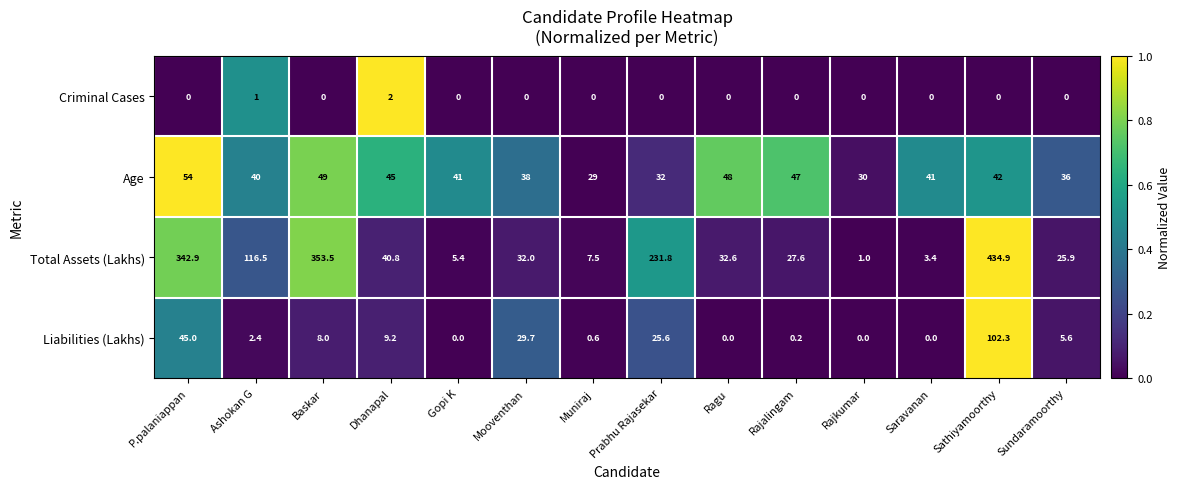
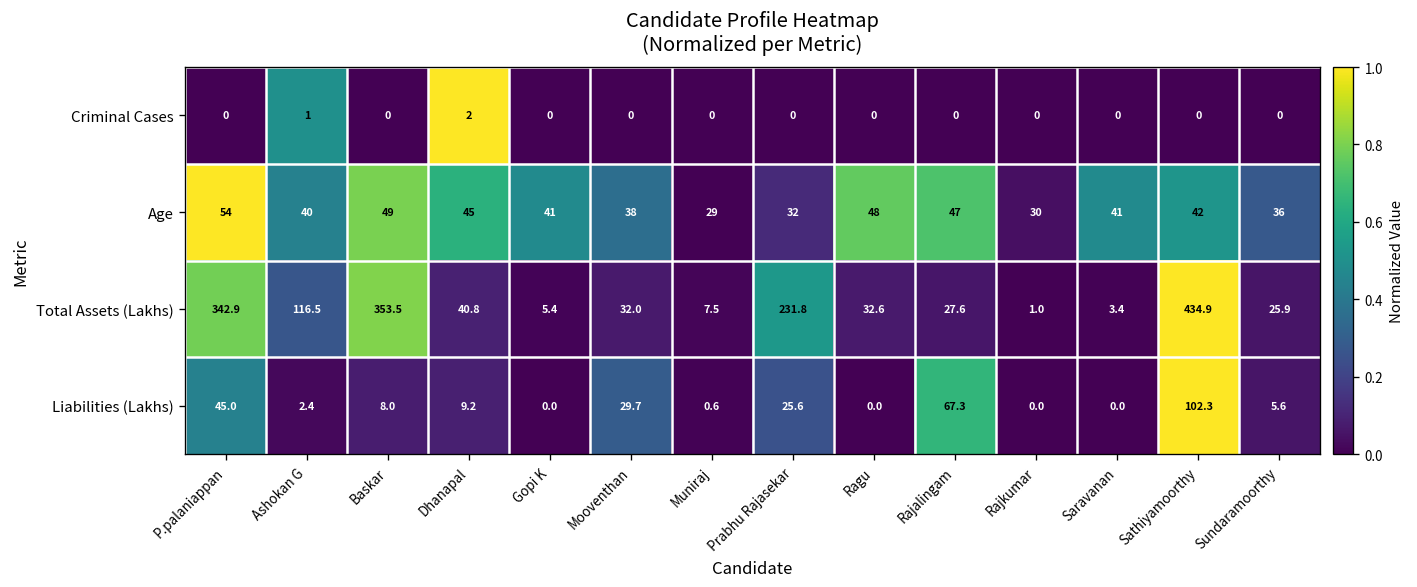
  {
    "Criminal Cases": {
      "P.palaniappan": 0,
      "Ashokan G": 1,
      "Baskar": 0,
      "Dhanapal": 2,
      "Gopi K": 0,
      "Mooventhan": 0,
      "Muniraj": 0,
      "Prabhu Rajasekar": 0,
      "Ragu": 0,
      "Rajalingam": 0,
      "Rajkumar": 0,
      "Saravanan": 0,
      "Sathiyamoorthy": 0,
      "Sundaramoorthy": 0
    },
    "Age": {
      "P.palaniappan": 54,
      "Ashokan G": 40,
      "Baskar": 49,
      "Dhanapal": 45,
      "Gopi K": 41,
      "Mooventhan": 38,
      "Muniraj": 29,
      "Prabhu Rajasekar": 32,
      "Ragu": 48,
      "Rajalingam": 47,
      "Rajkumar": 30,
      "Saravanan": 41,
      "Sathiyamoorthy": 42,
      "Sundaramoorthy": 36
    },
    "Total Assets (Lakhs)": {
      "P.palaniappan": 342.9,
      "Ashokan G": 116.5,
      "Baskar": 353.5,
      "Dhanapal": 40.8,
      "Gopi K": 5.4,
      "Mooventhan": 32.0,
      "Muniraj": 7.5,
      "Prabhu Rajasekar": 231.8,
      "Ragu": 32.6,
      "Rajalingam": 27.6,
      "Rajkumar": 1.0,
      "Saravanan": 3.4,
      "Sathiyamoorthy": 434.9,
      "Sundaramoorthy": 25.9
    },
    "Liabilities (Lakhs)": {
      "P.palaniappan": 45.0,
      "Ashokan G": 2.4,
      "Baskar": 8.0,
      "Dhanapal": 9.2,
      "Gopi K": 0.0,
      "Mooventhan": 29.7,
      "Muniraj": 0.6,
      "Prabhu Rajasekar": 25.6,
      "Ragu": 0.0,
-     "Rajalingam": 0.2,
+     "Rajalingam": 67.3,
      "Rajkumar": 0.0,
      "Saravanan": 0.0,
      "Sathiyamoorthy": 102.3,
      "Sundaramoorthy": 5.6
    }
  }
